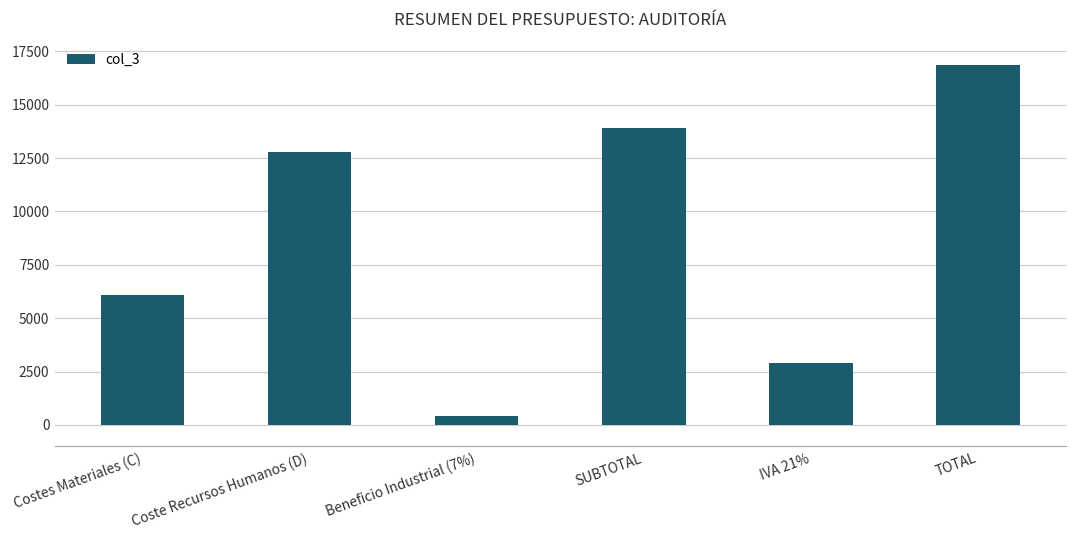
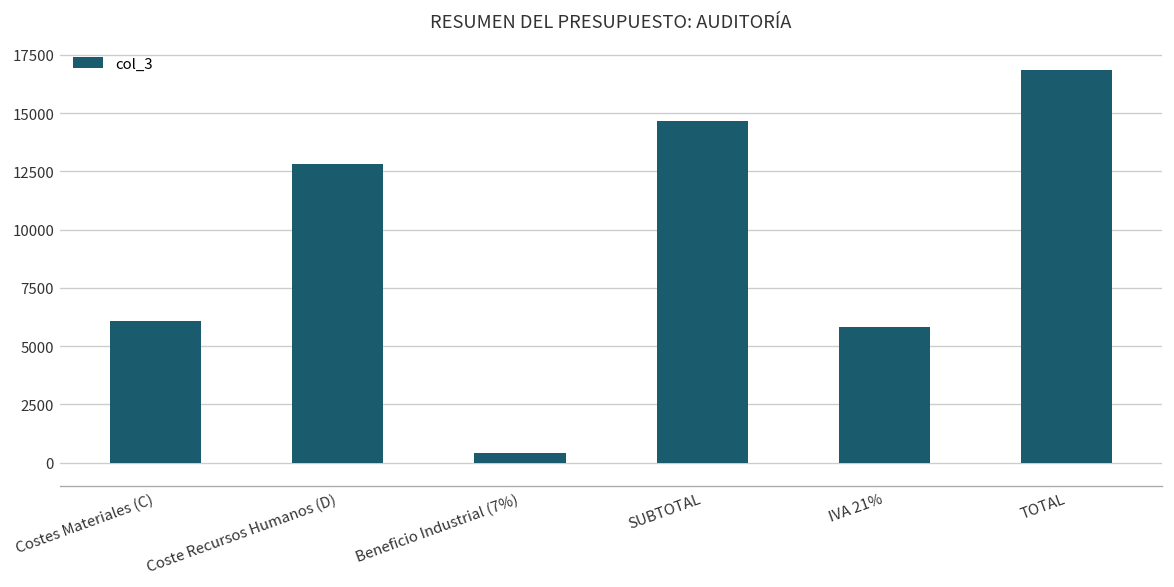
  {
    "Costes Materiales (C)": 6100,
    "Coste Recursos Humanos (D)": 12800,
    "Beneficio Industrial (7%)": 400,
-   "SUBTOTAL": 13900,
-   "IVA 21%": 2900,
+   "SUBTOTAL": 14700,
+   "IVA 21%": 5800,
    "TOTAL": 16800
  }
